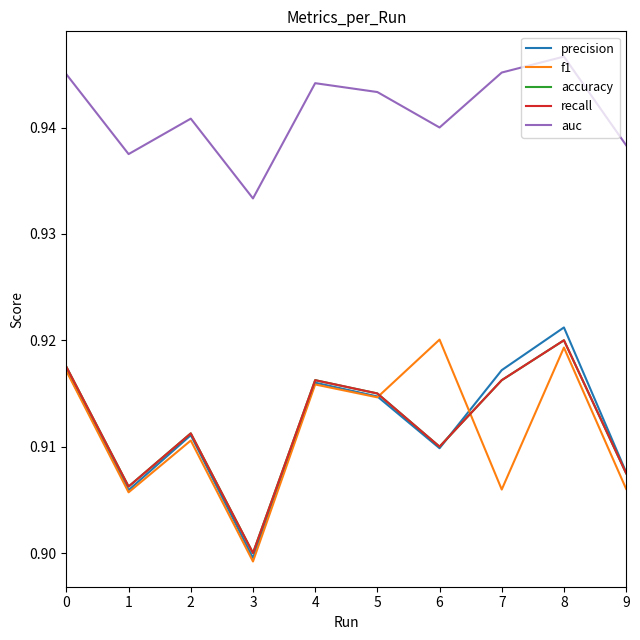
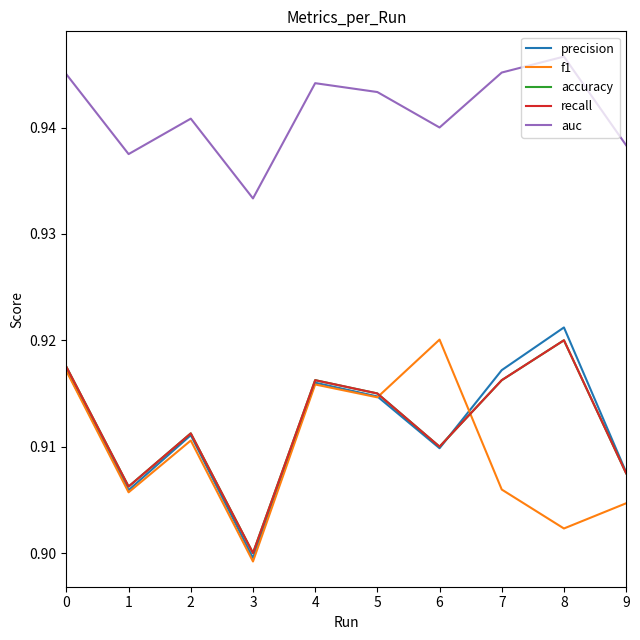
  {
    "precision": {
      "3": 0.8995,
      "7": 0.9172,
      "8": 0.9212
    },
    "f1": {
      "2": 0.9106,
      "3": 0.8992,
      "6": 0.9201,
      "7": 0.9060,
-     "8": 0.9193,
-     "9": 0.9060
+     "8": 0.9023,
+     "9": 0.9047
    },
    "recall": {
      "0": 0.9175,
      "1": 0.9063,
      "3": 0.9000,
      "5": 0.9150,
      "7": 0.9163,
      "8": 0.9200
    },
    "auc": {
      "0": 0.9450,
      "1": 0.9375,
      "2": 0.9408,
      "3": 0.9333,
      "4": 0.9442,
      "5": 0.9433,
      "6": 0.9400,
      "7": 0.9452,
      "9": 0.9383
    }
  }
